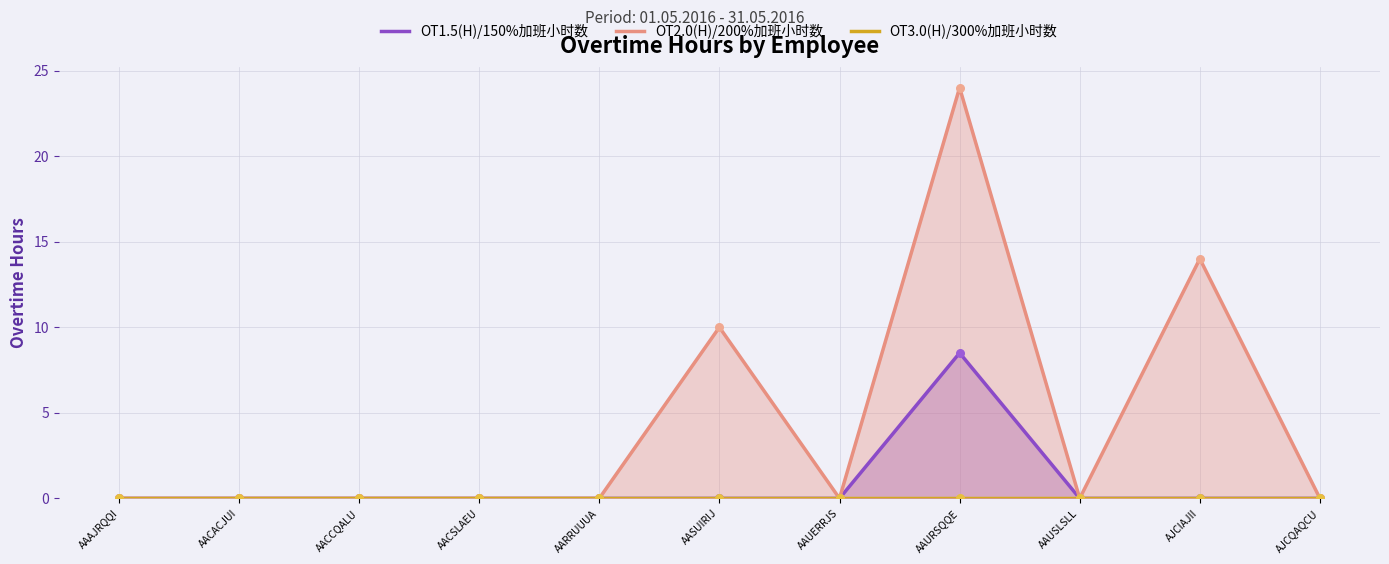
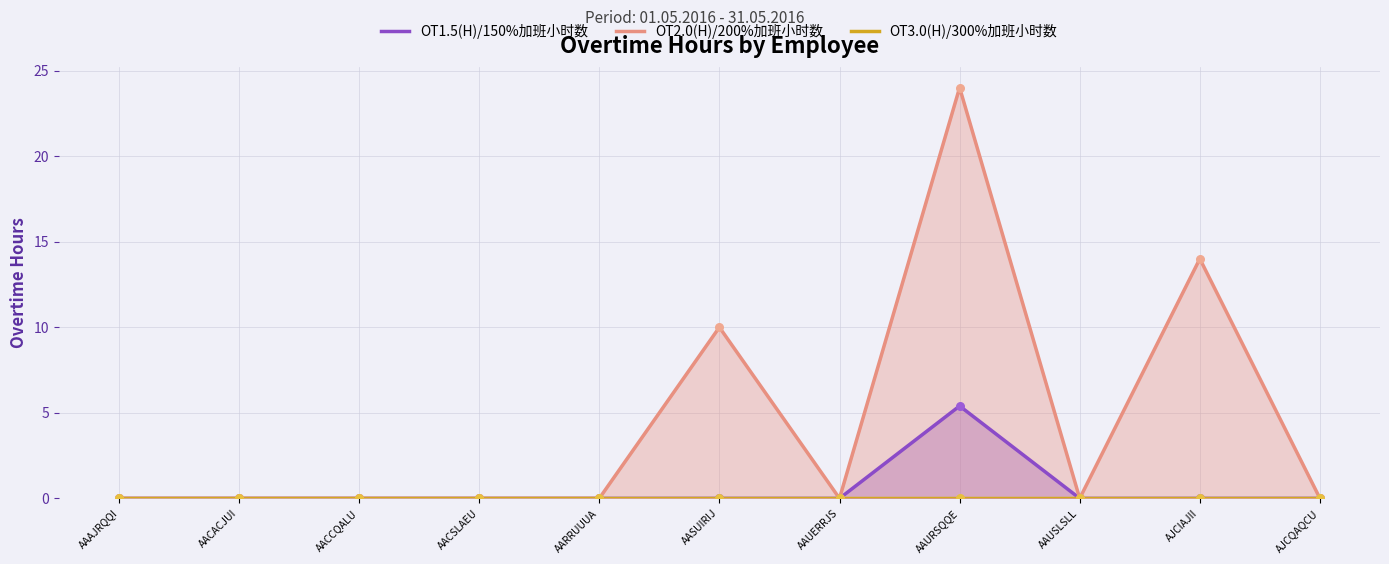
  {
    "OT1.5(H)/150%加班小时数": {
-     "AAURSQQE": 8.5
+     "AAURSQQE": 5.4
    }
  }
